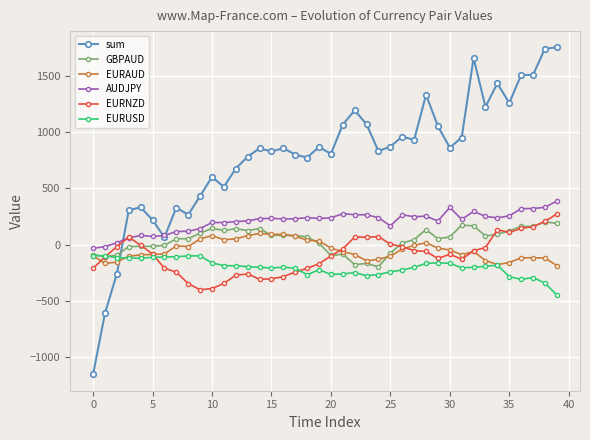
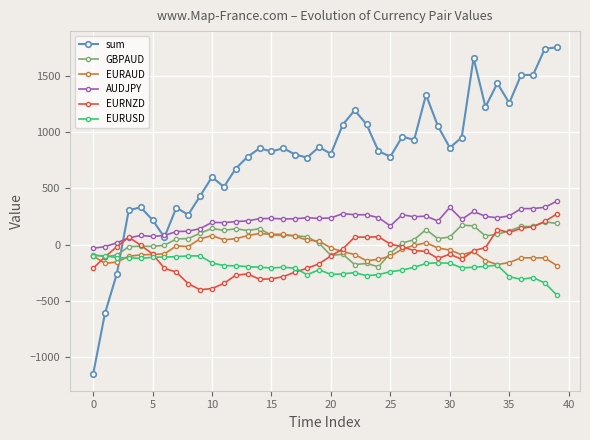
  {
    "sum": {
      "0": -1150,
      "5": 220,
      "10": 600,
      "15": 830,
      "20": 810,
-     "25": 870,
+     "25": 780,
      "30": 860,
      "35": 1260
    },
    "GBPAUD": {
      "5": -20,
      "10": 140,
      "25": -80,
      "30": 70
    },
    "AUDJPY": {
      "0": -30,
      "5": 70,
      "10": 200,
      "15": 230,
      "20": 240,
      "25": 170,
      "30": 330,
      "35": 260
    },
    "EURUSD": {
      "5": -110,
      "10": -160,
      "15": -210,
      "20": -260,
      "25": -240,
      "30": -170,
      "35": -280
    }
  }
